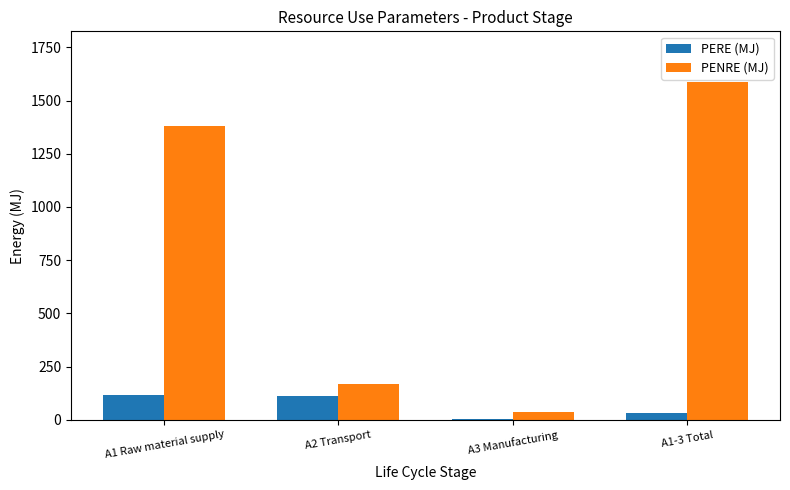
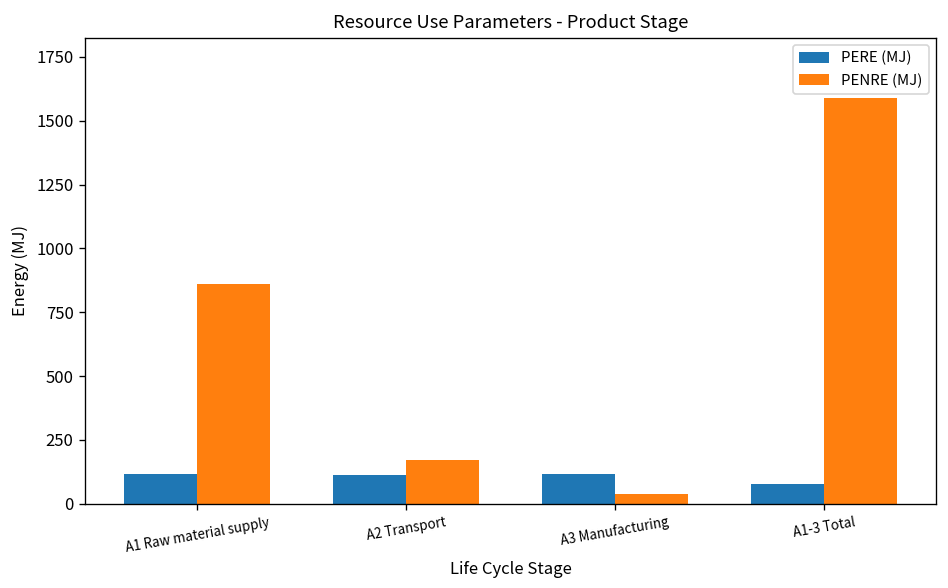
  {
    "PERE (MJ)": {
      "A1 Raw material supply": 120,
      "A2 Transport": 110,
-     "A3 Manufacturing": 0,
-     "A1-3 Total": 30
+     "A3 Manufacturing": 120,
+     "A1-3 Total": 80
    },
    "PENRE (MJ)": {
-     "A1 Raw material supply": 1380,
+     "A1 Raw material supply": 860,
      "A2 Transport": 170,
      "A3 Manufacturing": 40,
      "A1-3 Total": 1590
    }
  }
